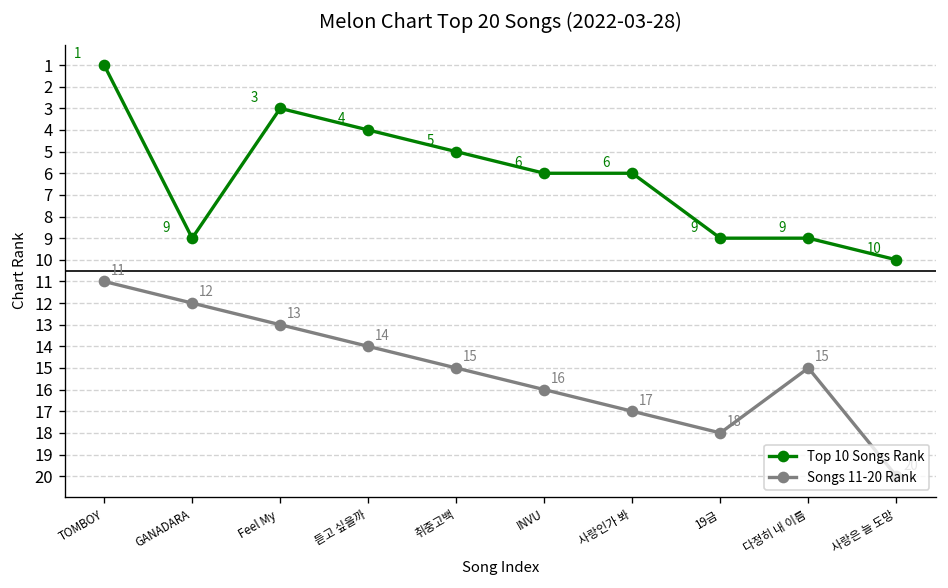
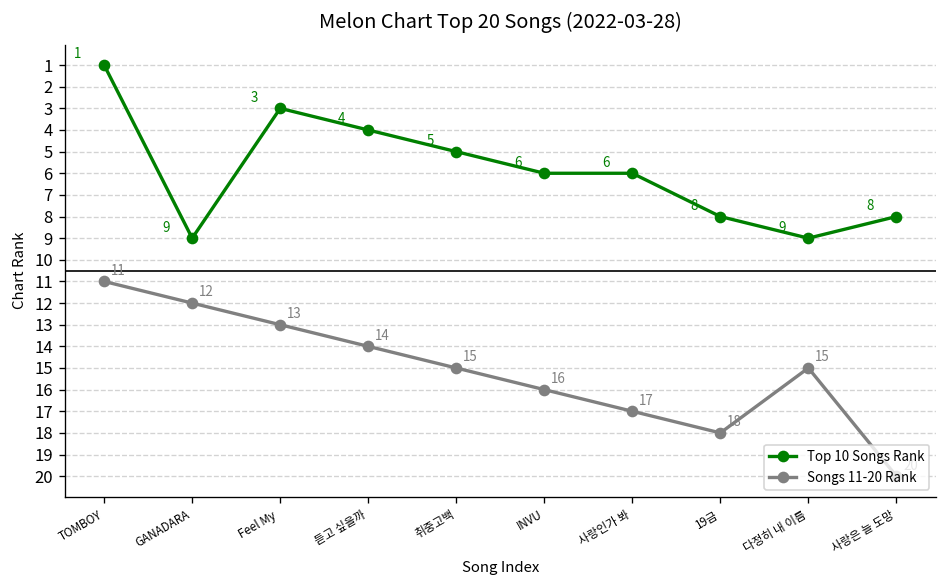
  {
    "Top 10 Songs Rank": {
      "TOMBOY": 1,
      "GANADARA": 9,
      "Feel My": 3,
      "듣고 싶을까": 4,
      "취중고백": 5,
      "INVU": 6,
      "사랑인가 봐": 6,
-     "19금": 9,
+     "19금": 8,
      "다정히 내 이름": 9,
-     "사랑은 늘 도망": 10
+     "사랑은 늘 도망": 8
    },
    "Songs 11-20 Rank": {
      "TOMBOY": 11,
      "GANADARA": 12,
      "Feel My": 13,
      "듣고 싶을까": 14,
      "취중고백": 15,
      "INVU": 16,
      "사랑인가 봐": 17,
      "19금": 18,
      "다정히 내 이름": 15
    }
  }
